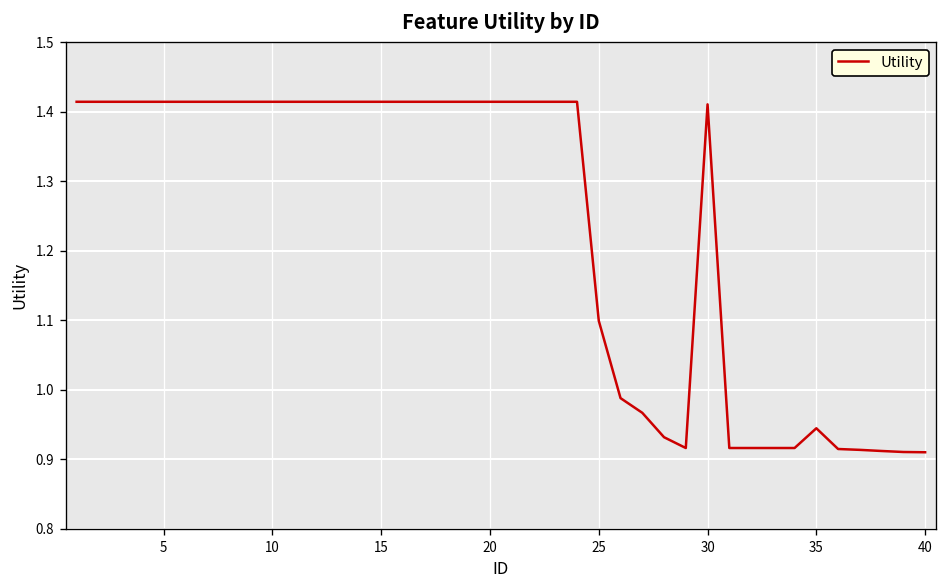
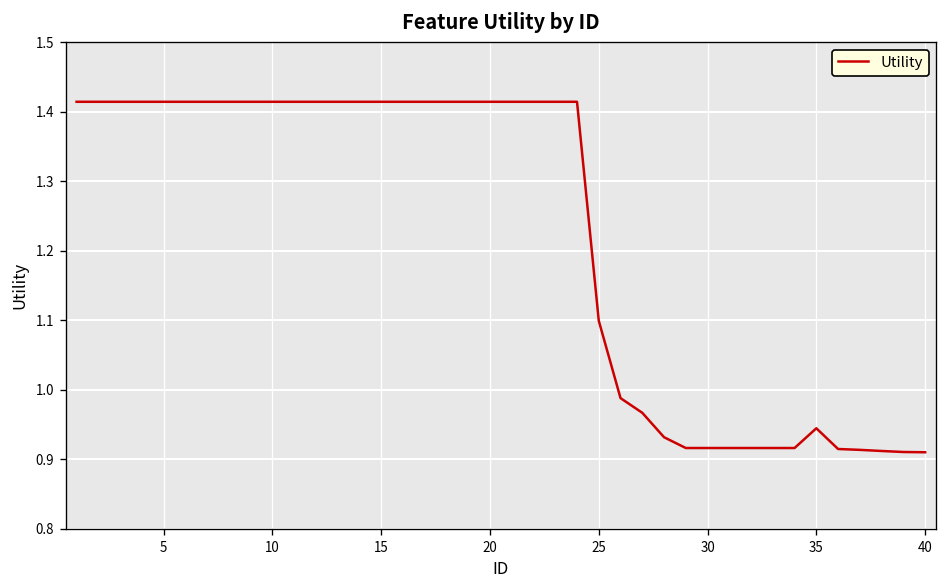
  {
    "5": 1.41,
    "10": 1.41,
    "15": 1.41,
    "20": 1.41,
    "25": 1.10,
-   "30": 1.41,
+   "30": 0.92,
    "35": 0.94,
    "40": 0.91
  }
